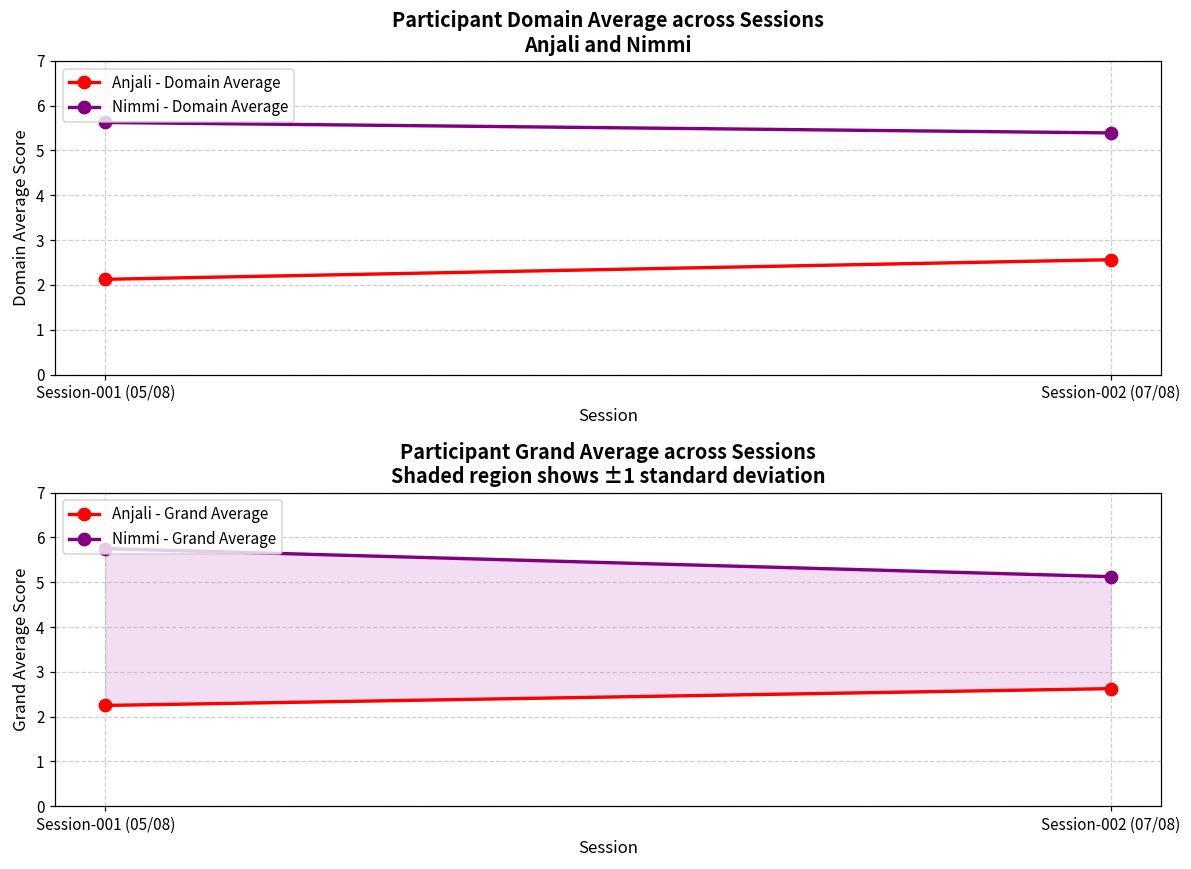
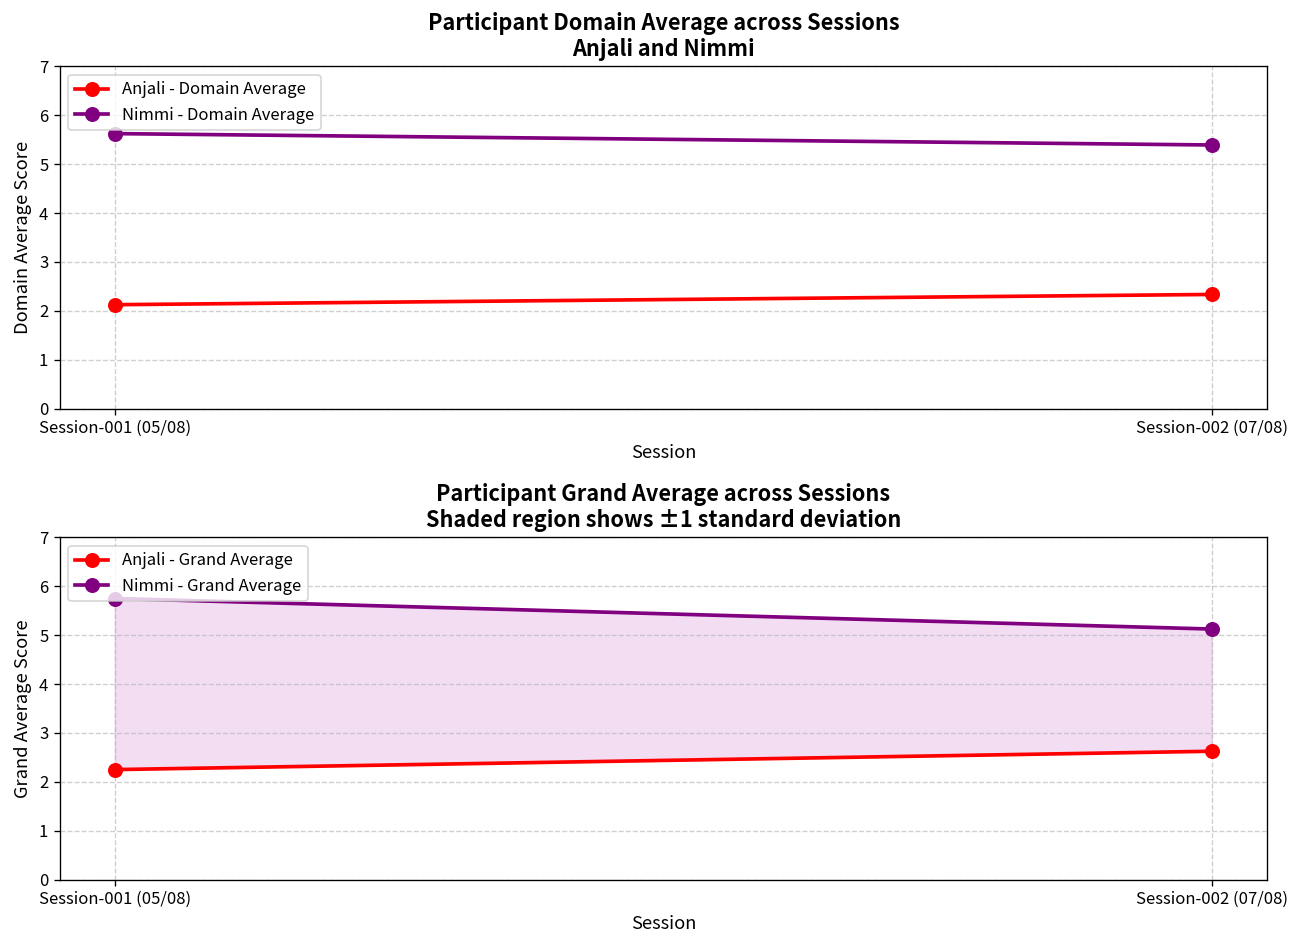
  {
    "Participant Domain Average across Sessions Anjali and Nimmi": {
      "Anjali - Domain Average": {
        "Session-001 (05/08)": 2.1,
-       "Session-002 (07/08)": 2.6
+       "Session-002 (07/08)": 2.3
      },
      "Nimmi - Domain Average": {
        "Session-001 (05/08)": 5.6,
        "Session-002 (07/08)": 5.4
      }
    },
    "Participant Grand Average across Sessions Shaded region shows ±1 standard deviation": {
      "Anjali - Grand Average": {
        "Session-001 (05/08)": 2.3,
        "Session-002 (07/08)": 2.6
      },
      "Nimmi - Grand Average": {
        "Session-002 (07/08)": 5.1
      }
    }
  }
